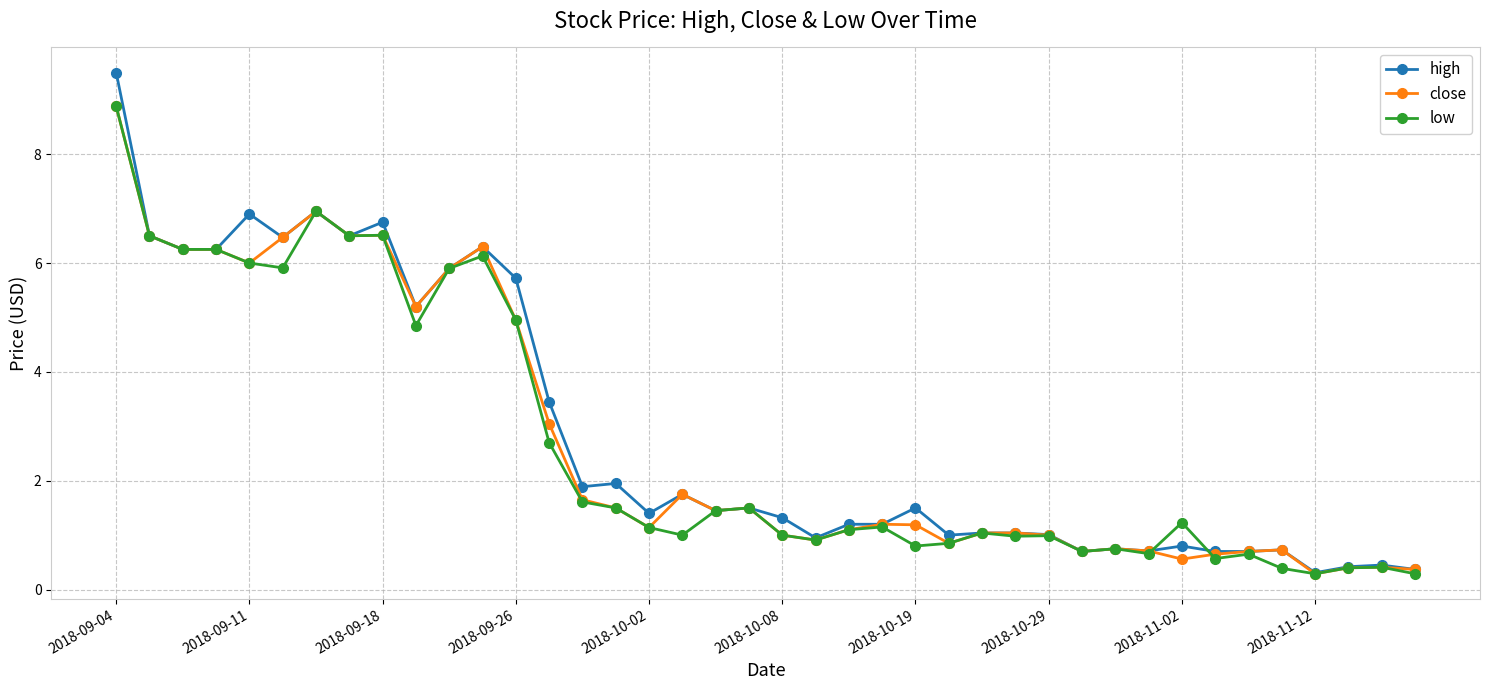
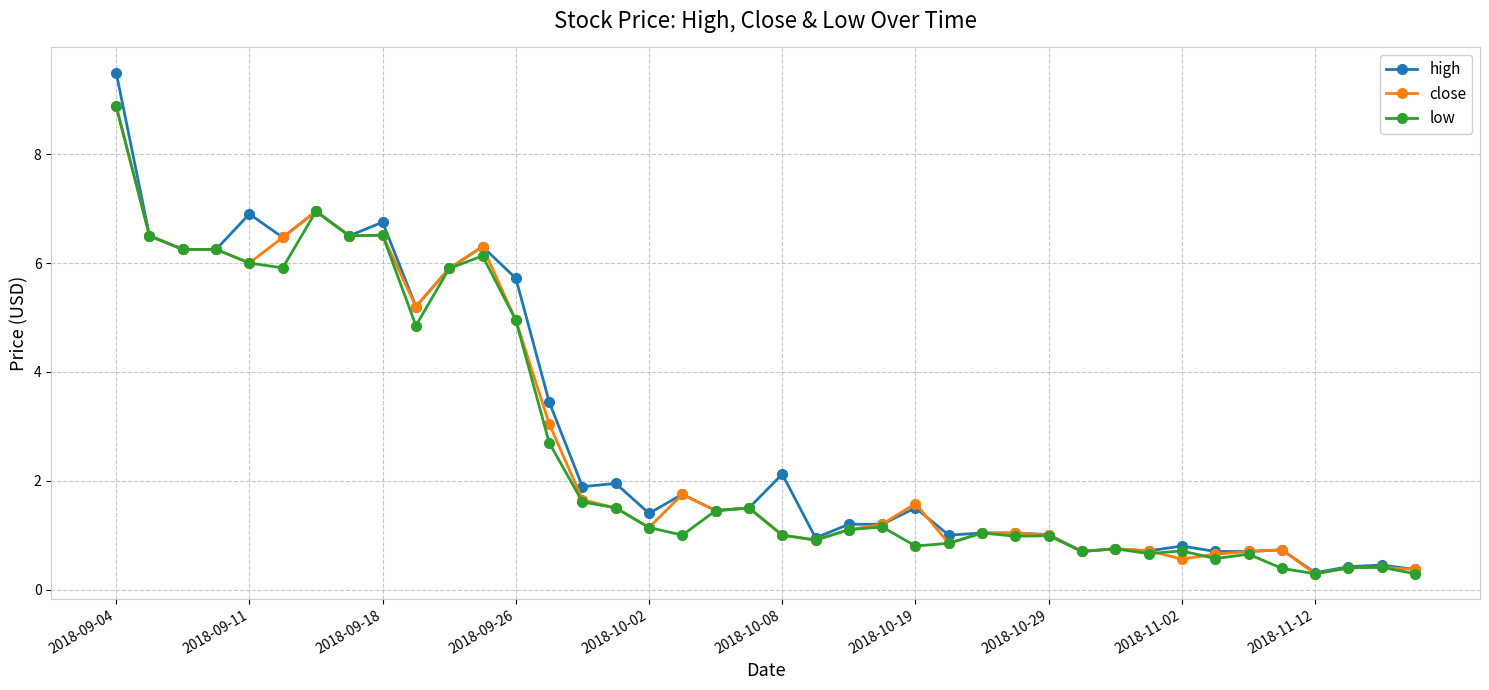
  {
    "high": {
      "2018-09-04": 9.5,
      "2018-09-11": 6.9,
      "2018-09-18": 6.8,
      "2018-09-26": 5.7,
      "2018-10-02": 1.4,
-     "2018-10-08": 1.3,
+     "2018-10-08": 2.1,
      "2018-10-19": 1.5,
      "2018-11-02": 0.8
    },
    "close": {
-     "2018-10-19": 1.2,
+     "2018-10-19": 1.6,
      "2018-11-02": 0.6
    },
    "low": {
      "2018-10-19": 0.8,
-     "2018-11-02": 1.2
+     "2018-11-02": 0.7
    }
  }
